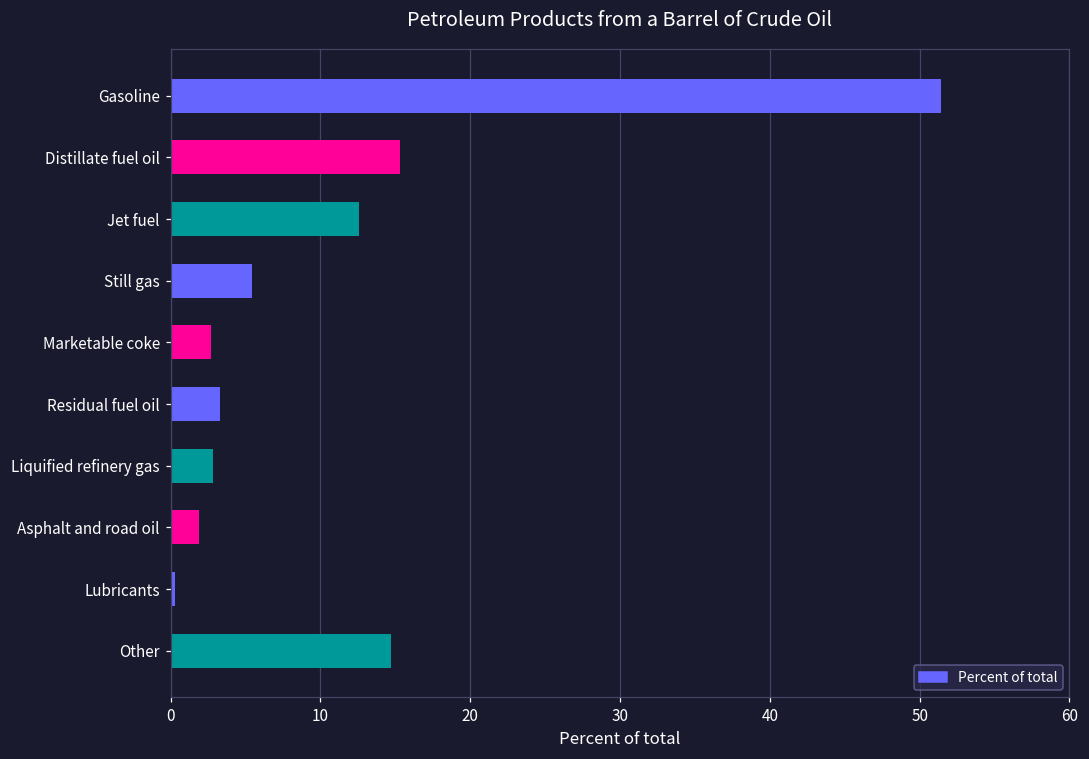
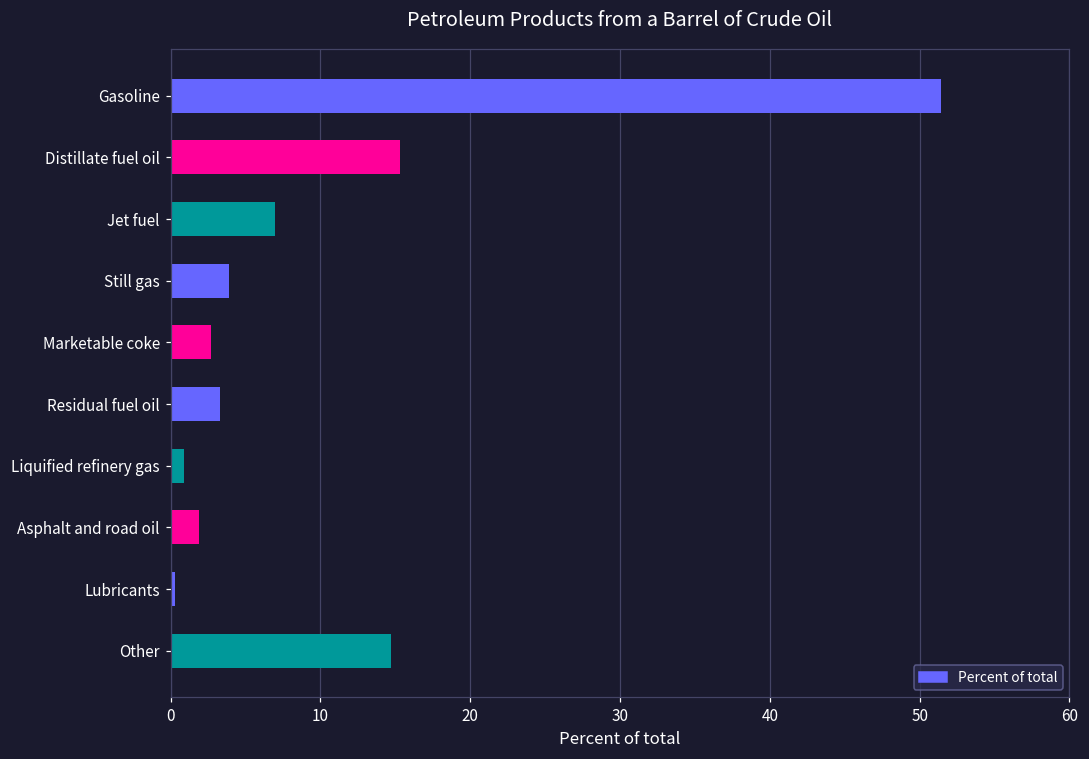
  {
    "Gasoline": 51.4,
    "Distillate fuel oil": 15.3,
-   "Jet fuel": 12.6,
-   "Still gas": 5.4,
+   "Jet fuel": 7.0,
+   "Still gas": 3.9,
    "Marketable coke": 2.7,
    "Residual fuel oil": 3.3,
-   "Liquified refinery gas": 2.8,
+   "Liquified refinery gas": 0.9,
    "Asphalt and road oil": 1.9,
    "Lubricants": 0.3,
    "Other": 14.7
  }
